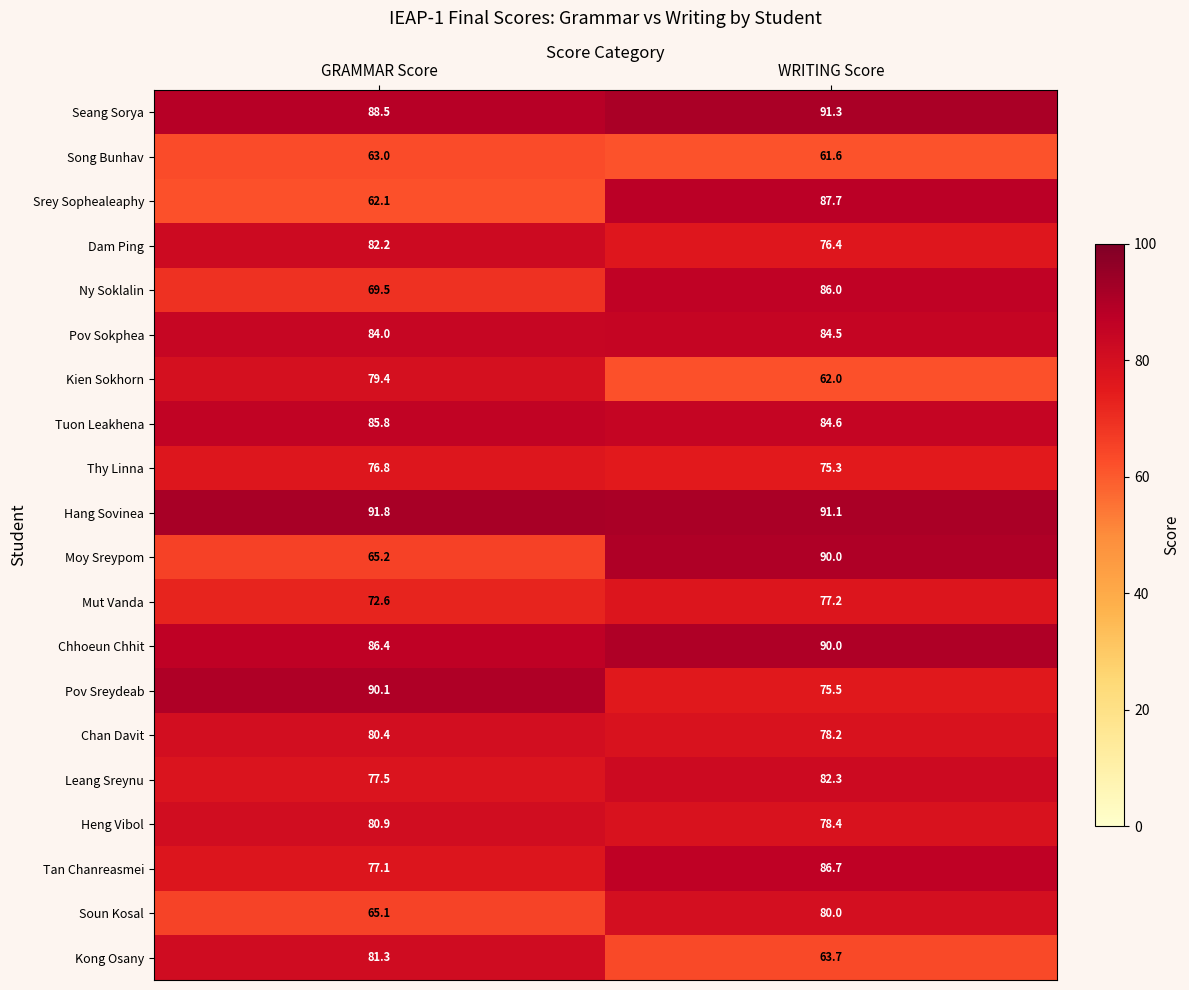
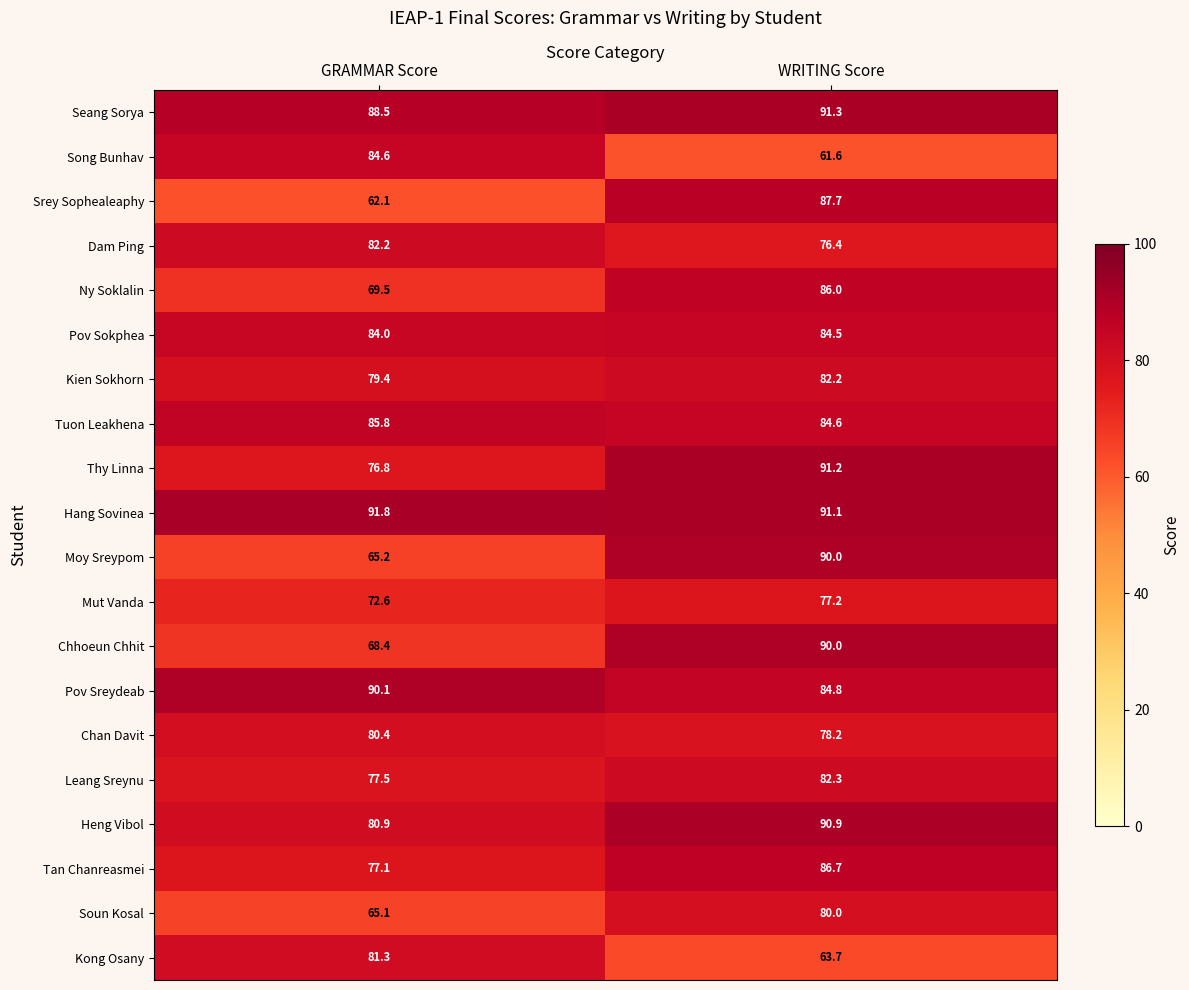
  {
    "Seang Sorya": {
      "GRAMMAR Score": 88.5,
      "WRITING Score": 91.3
    },
    "Song Bunhav": {
-     "GRAMMAR Score": 63.0,
+     "GRAMMAR Score": 84.6,
      "WRITING Score": 61.6
    },
    "Srey Sophealeaphy": {
      "GRAMMAR Score": 62.1,
      "WRITING Score": 87.7
    },
    "Dam Ping": {
      "GRAMMAR Score": 82.2,
      "WRITING Score": 76.4
    },
    "Ny Soklalin": {
      "GRAMMAR Score": 69.5,
      "WRITING Score": 86.0
    },
    "Pov Sokphea": {
      "GRAMMAR Score": 84.0,
      "WRITING Score": 84.5
    },
    "Kien Sokhorn": {
      "GRAMMAR Score": 79.4,
-     "WRITING Score": 62.0
+     "WRITING Score": 82.2
    },
    "Tuon Leakhena": {
      "GRAMMAR Score": 85.8,
      "WRITING Score": 84.6
    },
    "Thy Linna": {
      "GRAMMAR Score": 76.8,
-     "WRITING Score": 75.3
+     "WRITING Score": 91.2
    },
    "Hang Sovinea": {
      "GRAMMAR Score": 91.8,
      "WRITING Score": 91.1
    },
    "Moy Sreypom": {
      "GRAMMAR Score": 65.2,
      "WRITING Score": 90.0
    },
    "Mut Vanda": {
      "GRAMMAR Score": 72.6,
      "WRITING Score": 77.2
    },
    "Chhoeun Chhit": {
-     "GRAMMAR Score": 86.4,
+     "GRAMMAR Score": 68.4,
      "WRITING Score": 90.0
    },
    "Pov Sreydeab": {
      "GRAMMAR Score": 90.1,
-     "WRITING Score": 75.5
+     "WRITING Score": 84.8
    },
    "Chan Davit": {
      "GRAMMAR Score": 80.4,
      "WRITING Score": 78.2
    },
    "Leang Sreynu": {
      "GRAMMAR Score": 77.5,
      "WRITING Score": 82.3
    },
    "Heng Vibol": {
      "GRAMMAR Score": 80.9,
-     "WRITING Score": 78.4
+     "WRITING Score": 90.9
    },
    "Tan Chanreasmei": {
      "GRAMMAR Score": 77.1,
      "WRITING Score": 86.7
    },
    "Soun Kosal": {
      "GRAMMAR Score": 65.1,
      "WRITING Score": 80.0
    },
    "Kong Osany": {
      "GRAMMAR Score": 81.3,
      "WRITING Score": 63.7
    }
  }
